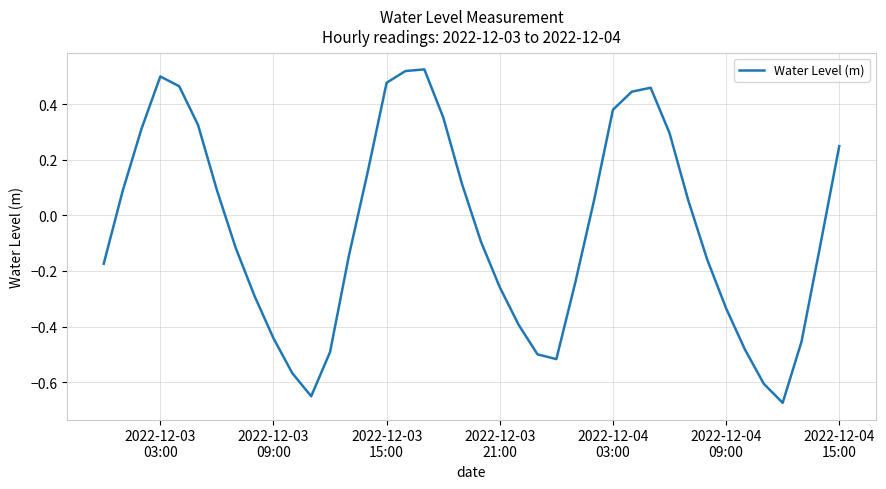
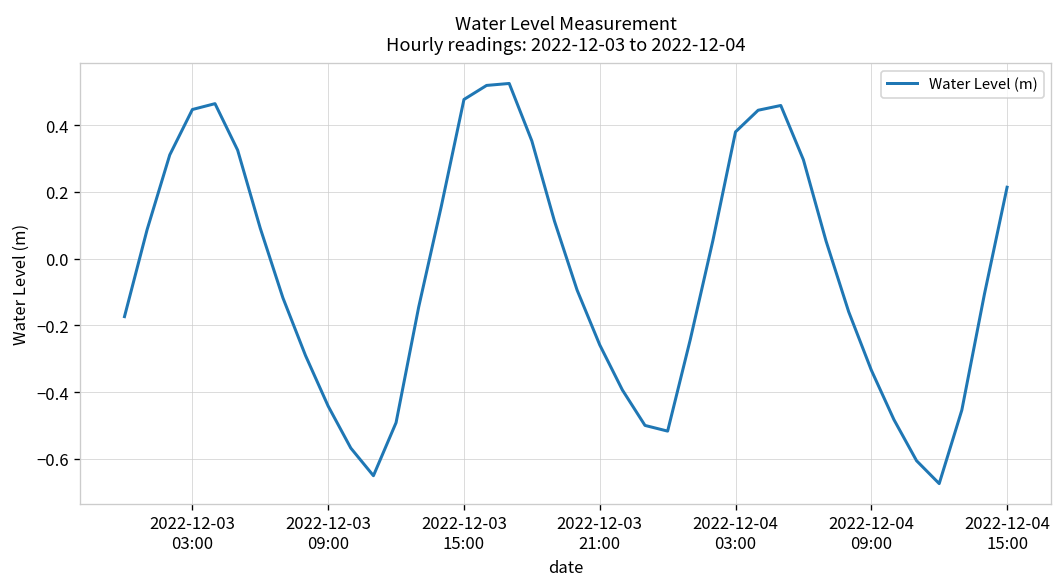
  {
-   "2022-12-03 03:00": 0.50,
+   "2022-12-03 03:00": 0.45,
    "2022-12-03 09:00": -0.44,
    "2022-12-03 15:00": 0.48,
    "2022-12-03 21:00": -0.26,
    "2022-12-04 03:00": 0.38,
    "2022-12-04 09:00": -0.33,
-   "2022-12-04 15:00": 0.25
+   "2022-12-04 15:00": 0.21
  }
